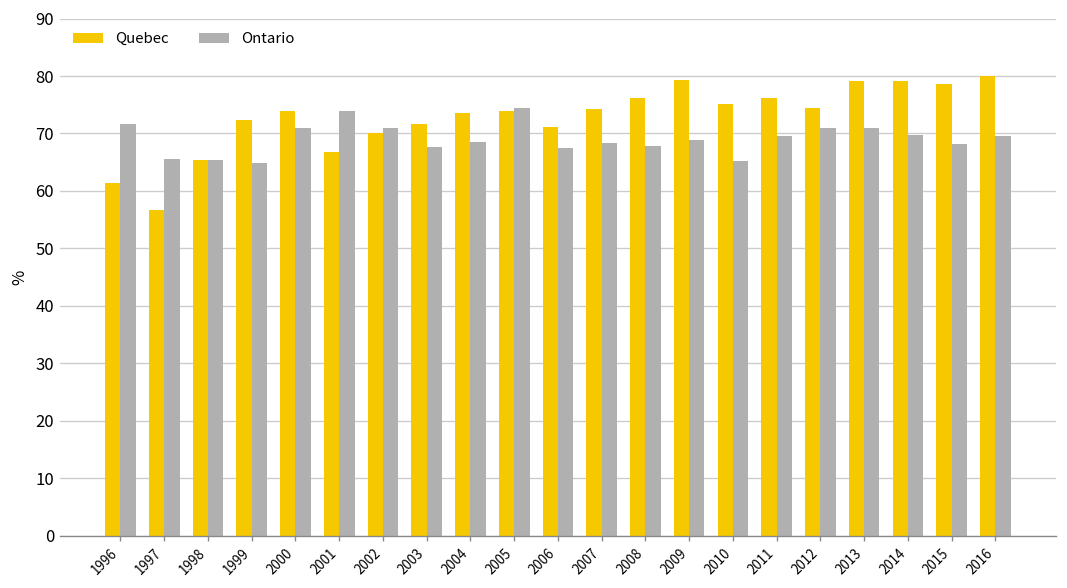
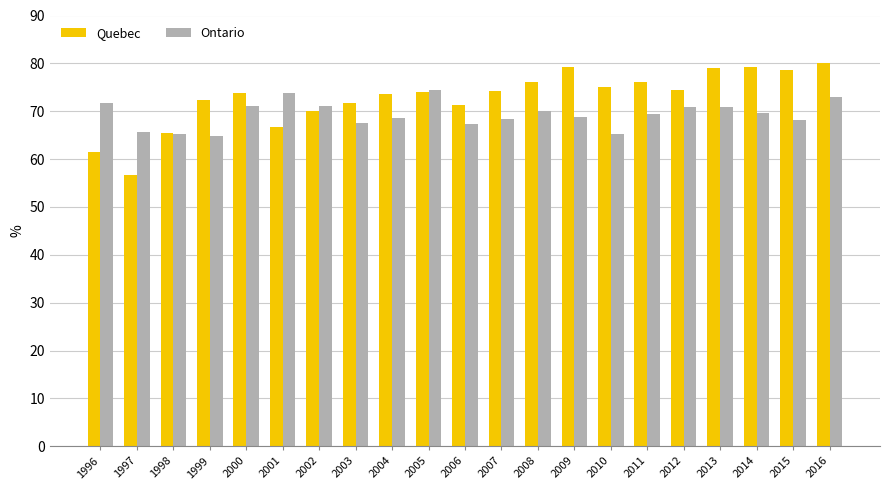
  {
    "Quebec": {
      "1996": 61,
      "1997": 57,
      "1998": 65,
      "1999": 72,
      "2000": 74,
      "2001": 67,
      "2002": 70,
      "2003": 72,
      "2004": 74,
      "2005": 74,
      "2006": 71,
      "2007": 74,
      "2008": 76,
      "2009": 79,
      "2010": 75,
      "2011": 76,
      "2012": 75,
      "2013": 79,
      "2014": 79,
      "2015": 79,
      "2016": 80
    },
    "Ontario": {
      "1996": 72,
      "1997": 66,
      "1998": 65,
      "1999": 65,
      "2000": 71,
      "2001": 74,
      "2002": 71,
      "2003": 68,
      "2004": 69,
      "2005": 75,
      "2006": 67,
      "2007": 68,
-     "2008": 68,
+     "2008": 70,
      "2009": 69,
      "2010": 65,
      "2011": 70,
      "2012": 71,
      "2013": 71,
      "2014": 70,
      "2015": 68,
-     "2016": 70
+     "2016": 73
    }
  }
